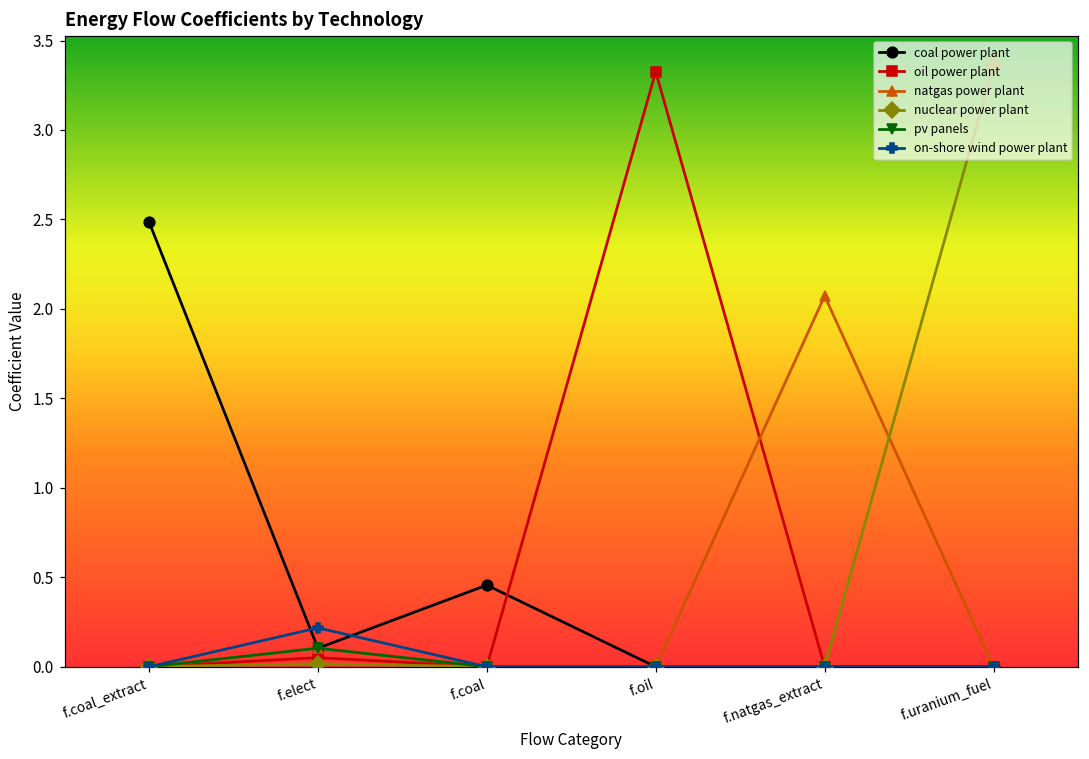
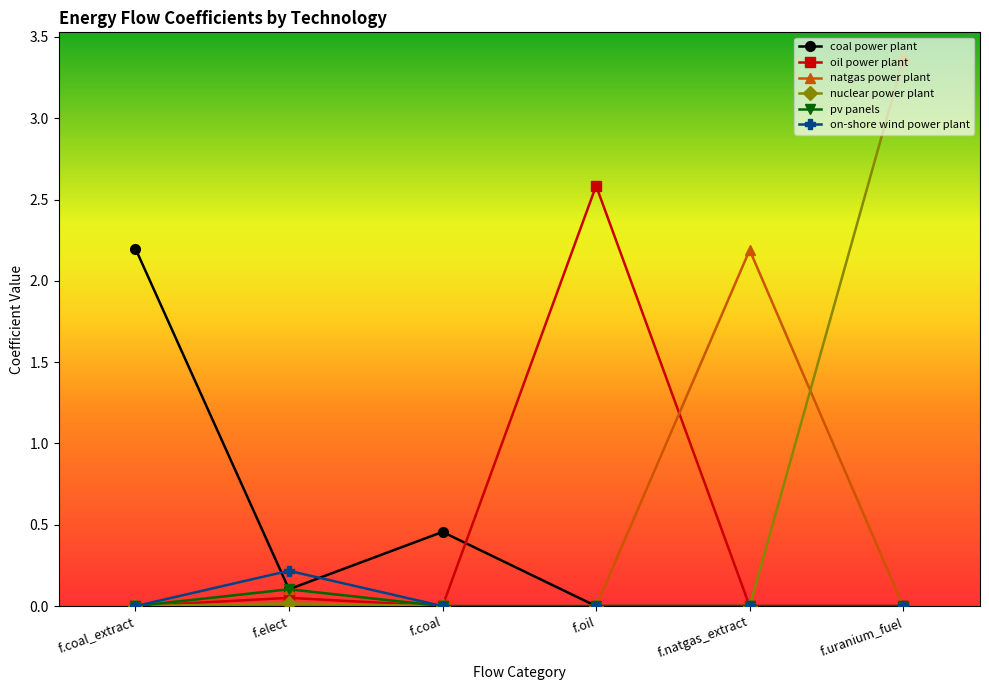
  {
    "coal power plant": {
-     "f.coal_extract": 2.49,
+     "f.coal_extract": 2.20,
      "f.coal": 0.46
    },
    "oil power plant": {
      "f.elect": 0.05,
-     "f.oil": 3.33
+     "f.oil": 2.58
    },
    "natgas power plant": {
-     "f.natgas_extract": 2.07
+     "f.natgas_extract": 2.19
    },
    "nuclear power plant": {
      "f.elect": 0.02
    },
    "on-shore wind power plant": {
      "f.elect": 0.22
    }
  }
